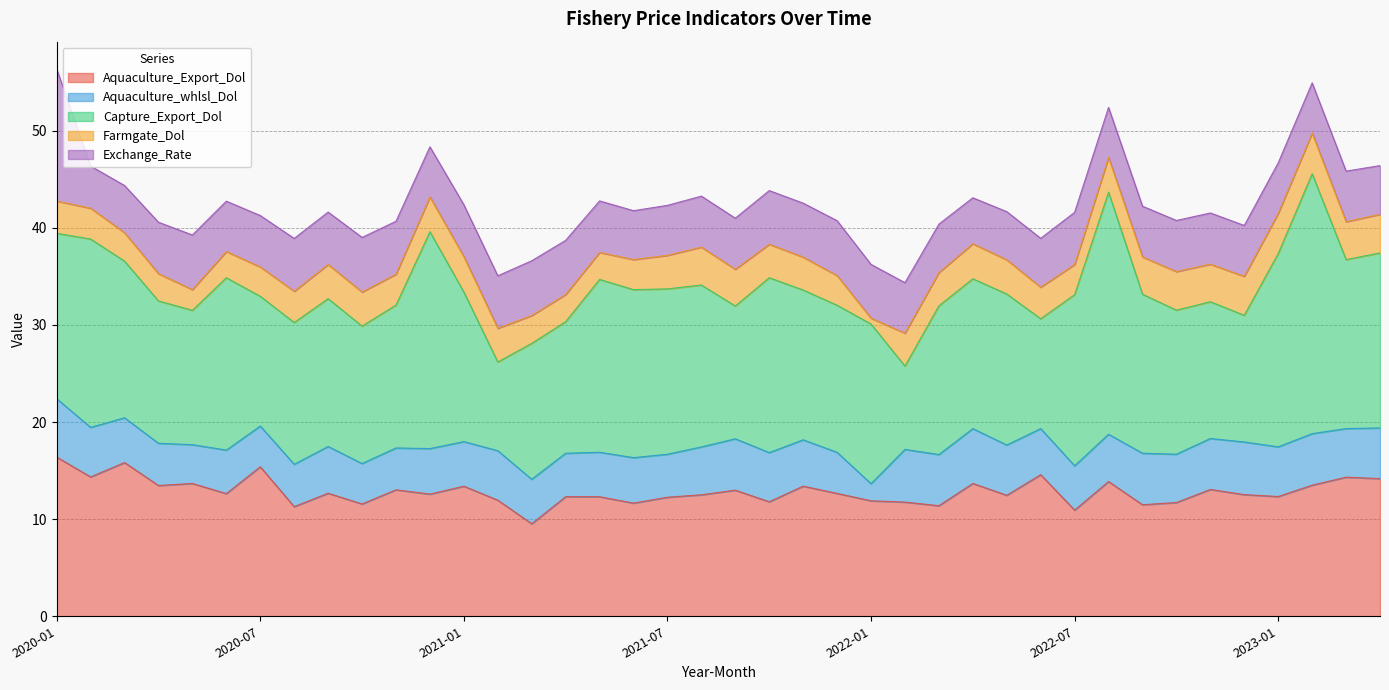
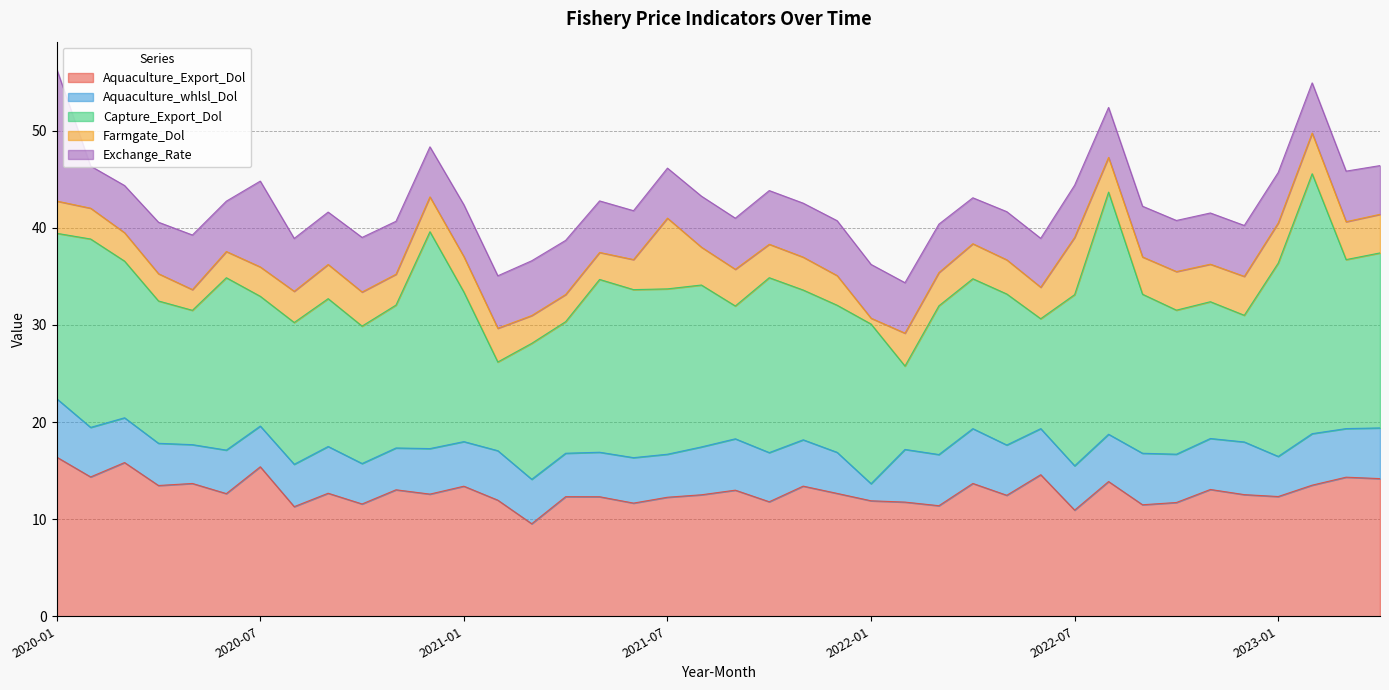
  {
    "Aquaculture_Export_Dol": {
      "2020-01": 16,
      "2020-07": 15,
      "2021-01": 13,
      "2021-07": 12,
      "2022-01": 12,
      "2022-07": 11,
      "2023-01": 12
    },
    "Aquaculture_whlsl_Dol": {
      "2020-01": 6,
      "2020-07": 4,
      "2021-01": 5,
      "2021-07": 4,
      "2022-01": 2,
      "2022-07": 5,
-     "2023-01": 5
+     "2023-01": 4
    },
    "Capture_Export_Dol": {
      "2020-01": 17,
      "2020-07": 13,
      "2021-01": 15,
      "2021-07": 17,
      "2022-01": 16,
      "2022-07": 18,
      "2023-01": 20
    },
    "Farmgate_Dol": {
      "2020-01": 3,
      "2020-07": 3,
      "2021-01": 4,
-     "2021-07": 3,
+     "2021-07": 7,
      "2022-01": 1,
-     "2022-07": 3,
+     "2022-07": 6,
      "2023-01": 4
    },
    "Exchange_Rate": {
      "2020-01": 14,
-     "2020-07": 5,
+     "2020-07": 9,
      "2021-01": 5,
      "2021-07": 5,
      "2022-01": 6,
      "2022-07": 5,
      "2023-01": 5
    }
  }
